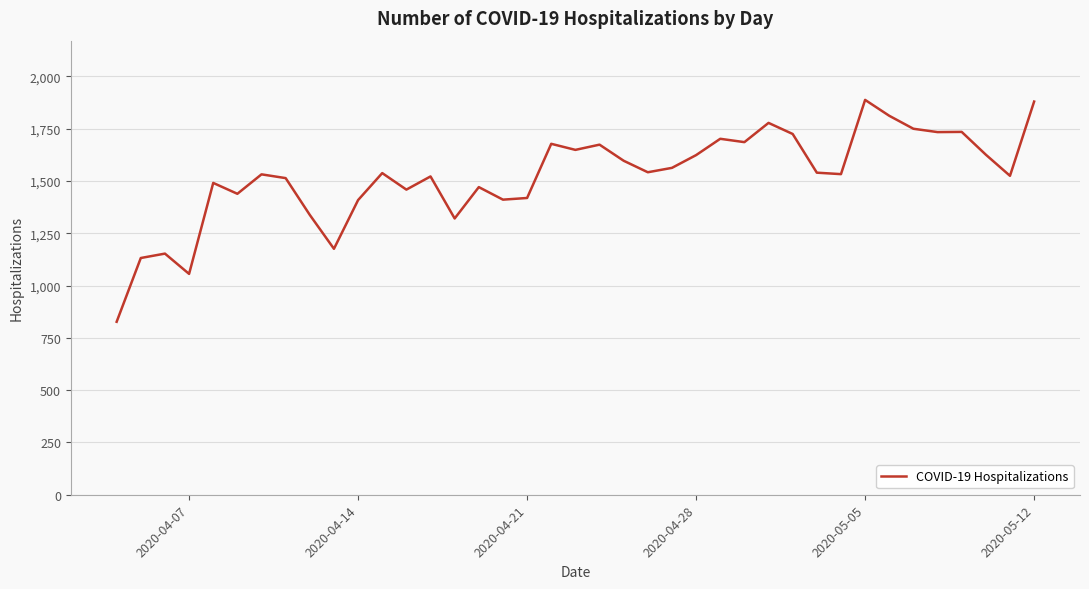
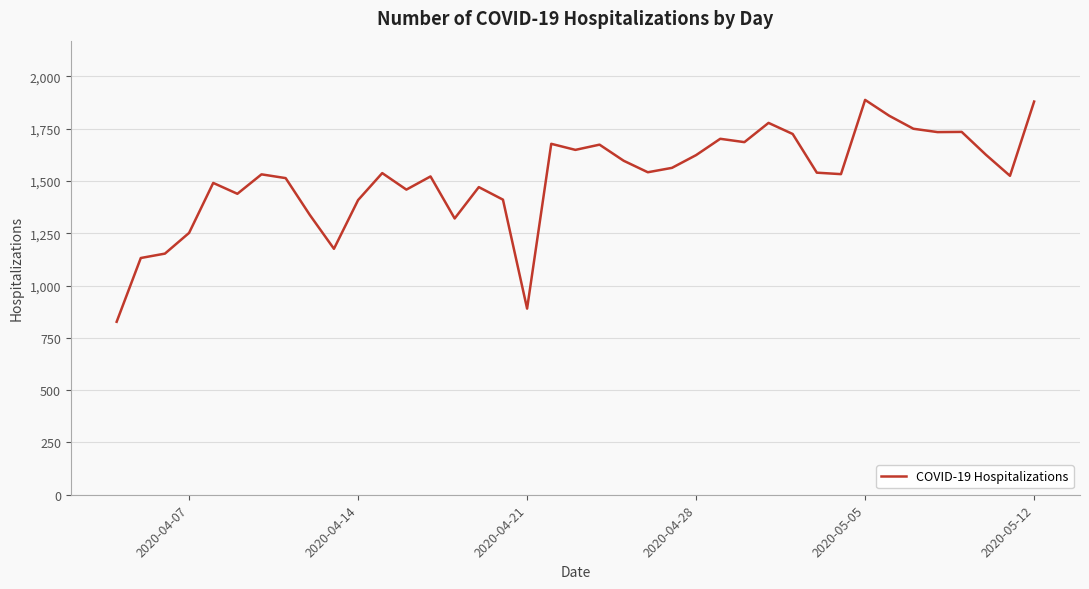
  {
-   "2020-04-07": "1,060",
+   "2020-04-07": "1,250",
    "2020-04-14": "1,410",
-   "2020-04-21": "1,420",
+   "2020-04-21": "890",
    "2020-04-28": "1,620",
    "2020-05-05": "1,890",
    "2020-05-12": "1,880"
  }
